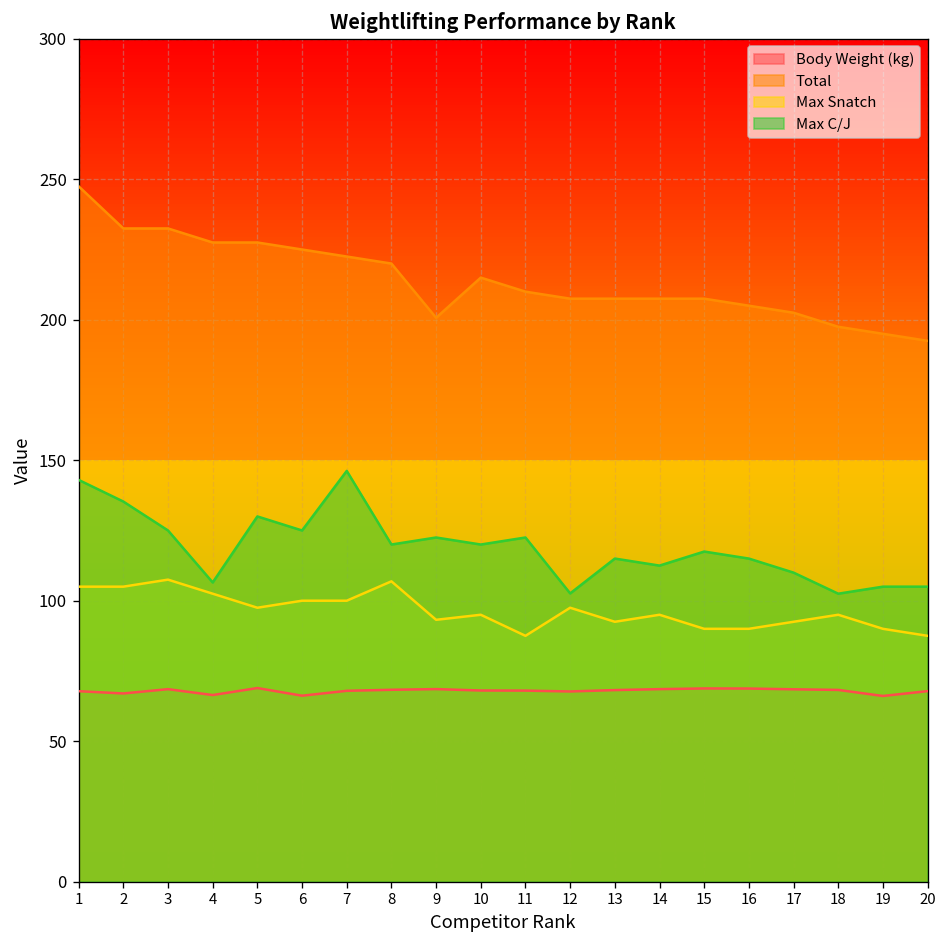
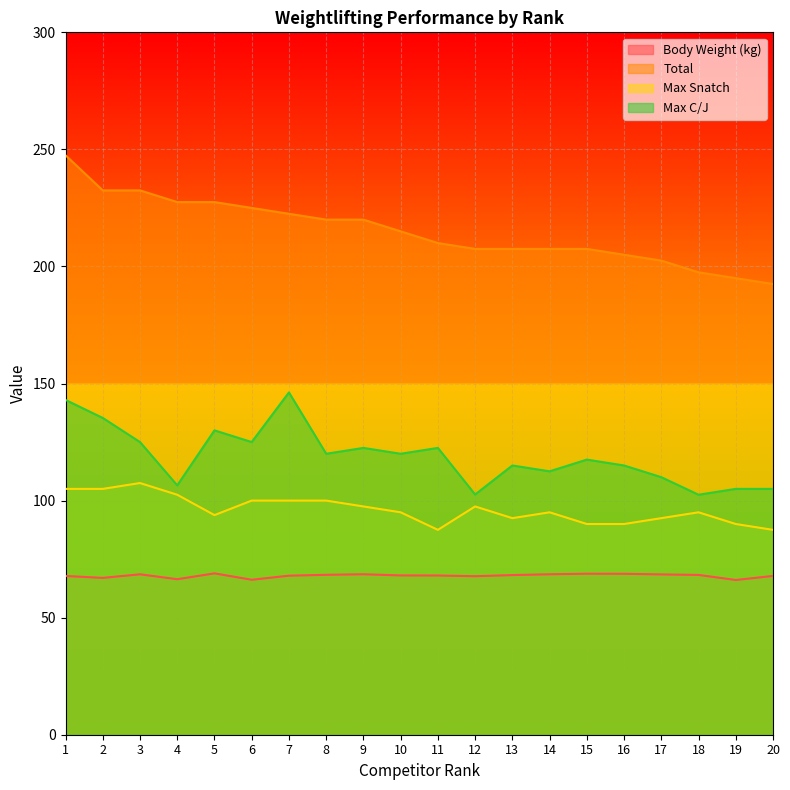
  {
    "Body Weight (kg)": {
      "1": 68,
      "2": 67,
      "3": 69,
      "4": 66,
      "5": 69,
      "6": 66,
      "7": 68,
      "8": 68,
      "9": 69,
      "10": 68,
      "11": 68,
      "12": 68,
      "13": 68,
      "14": 69,
      "15": 69,
      "16": 69,
      "17": 68,
      "18": 68,
      "19": 66,
      "20": 68
    },
    "Total": {
      "1": 248,
      "2": 233,
      "3": 233,
      "4": 228,
      "5": 228,
      "6": 225,
      "7": 223,
      "8": 220,
-     "9": 201,
+     "9": 220,
      "10": 215,
      "11": 210,
      "12": 208,
      "13": 208,
      "14": 208,
      "15": 208,
      "16": 205,
      "17": 203,
      "18": 198,
      "19": 195,
      "20": 193
    },
    "Max Snatch": {
      "1": 105,
      "2": 105,
      "3": 108,
      "4": 103,
-     "5": 98,
+     "5": 94,
      "6": 100,
      "7": 100,
-     "8": 107,
-     "9": 93,
+     "8": 100,
+     "9": 98,
      "10": 95,
      "11": 88,
      "12": 98,
      "13": 93,
      "14": 95,
      "15": 90,
      "16": 90,
      "17": 93,
      "18": 95,
      "19": 90,
      "20": 88
    },
    "Max C/J": {
      "1": 143,
      "2": 135,
      "3": 125,
      "4": 107,
      "5": 130,
      "6": 125,
      "7": 146,
      "8": 120,
      "9": 123,
      "10": 120,
      "11": 123,
      "12": 103,
      "13": 115,
      "14": 113,
      "15": 118,
      "16": 115,
      "17": 110,
      "18": 103,
      "19": 105,
      "20": 105
    }
  }
